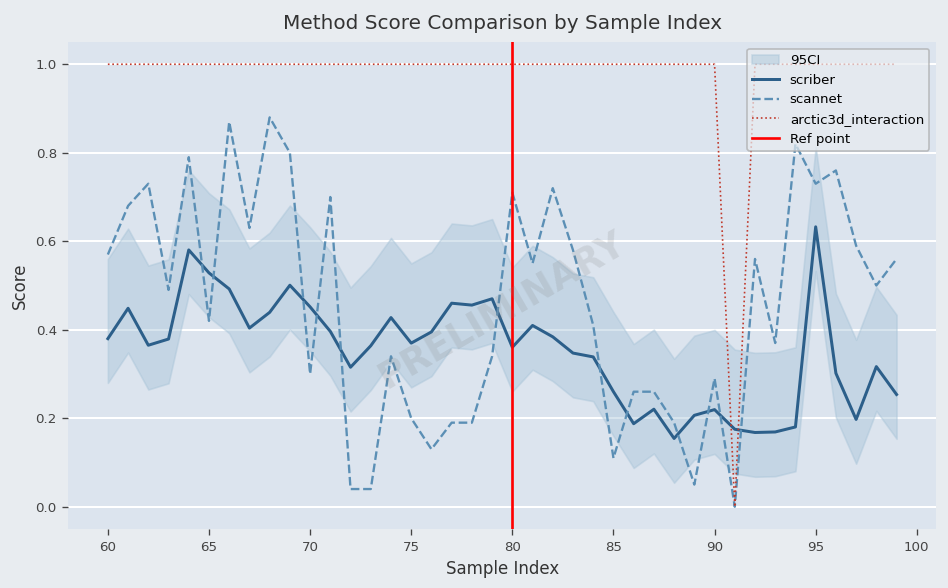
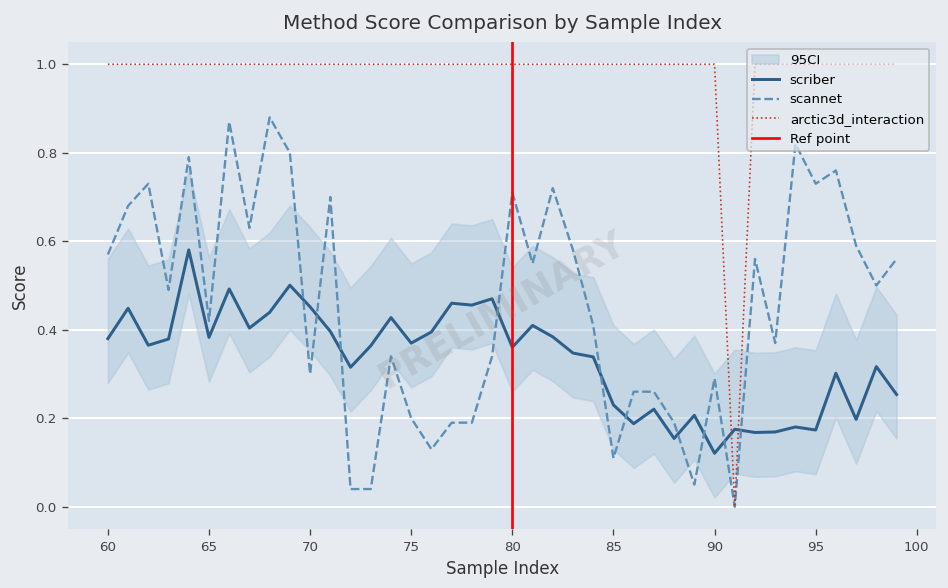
  {
    "scriber": {
      "60": 0.38,
-     "65": 0.53,
+     "65": 0.38,
      "70": 0.45,
      "75": 0.37,
      "80": 0.36,
-     "85": 0.26,
-     "90": 0.22,
-     "95": 0.63
+     "85": 0.23,
+     "90": 0.12,
+     "95": 0.17
    },
    "scannet": {
      "60": 0.57,
      "65": 0.42,
      "70": 0.30,
      "75": 0.20,
      "80": 0.71,
      "85": 0.11,
      "90": 0.29,
      "95": 0.73
    },
    "arctic3d_interaction": {
      "60": 1.00,
      "65": 1.00,
      "70": 1.00,
      "75": 1.00,
      "80": 1.00,
      "85": 1.00,
      "90": 1.00
    }
  }
